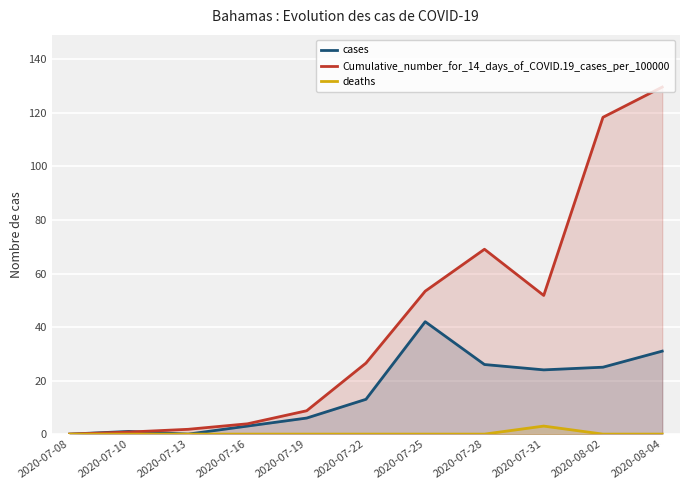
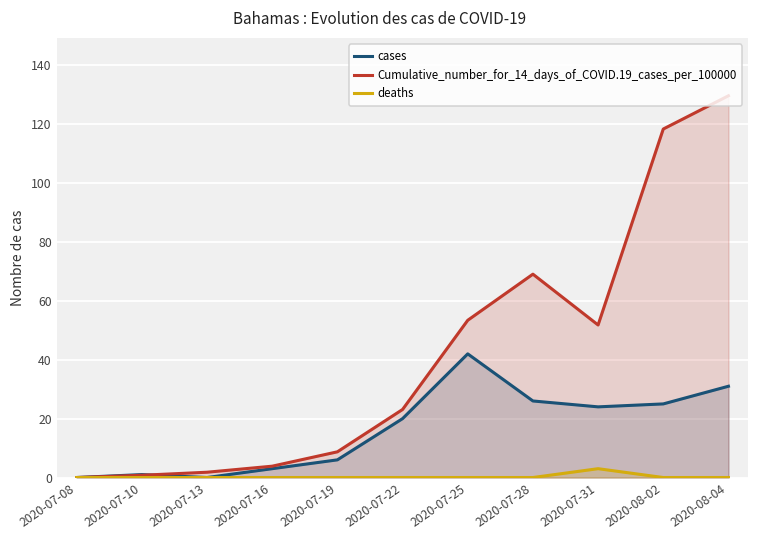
  {
    "cases": {
      "2020-07-19": 6,
-     "2020-07-22": 13,
+     "2020-07-22": 20,
      "2020-07-25": 42,
      "2020-07-28": 26,
      "2020-07-31": 24,
      "2020-08-02": 25,
      "2020-08-04": 31
    },
    "Cumulative_number_for_14_days_of_COVID.19_cases_per_100000": {
      "2020-07-13": 2,
      "2020-07-19": 9,
-     "2020-07-22": 27,
+     "2020-07-22": 23,
      "2020-07-25": 53,
      "2020-07-28": 69,
      "2020-07-31": 52,
      "2020-08-02": 118
    },
    "deaths": {
      "2020-07-16": 0,
      "2020-07-19": 0,
      "2020-07-22": 0,
      "2020-07-25": 0,
      "2020-07-28": 0,
      "2020-07-31": 3,
      "2020-08-02": 0,
      "2020-08-04": 0
    }
  }
